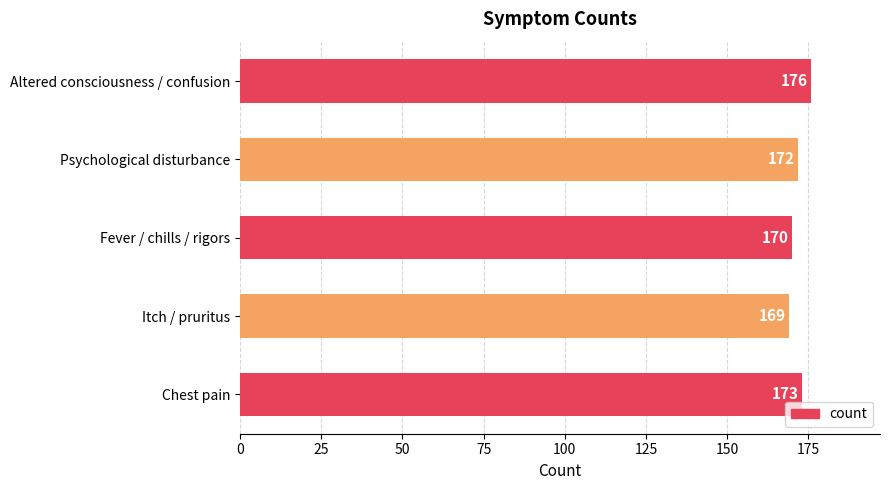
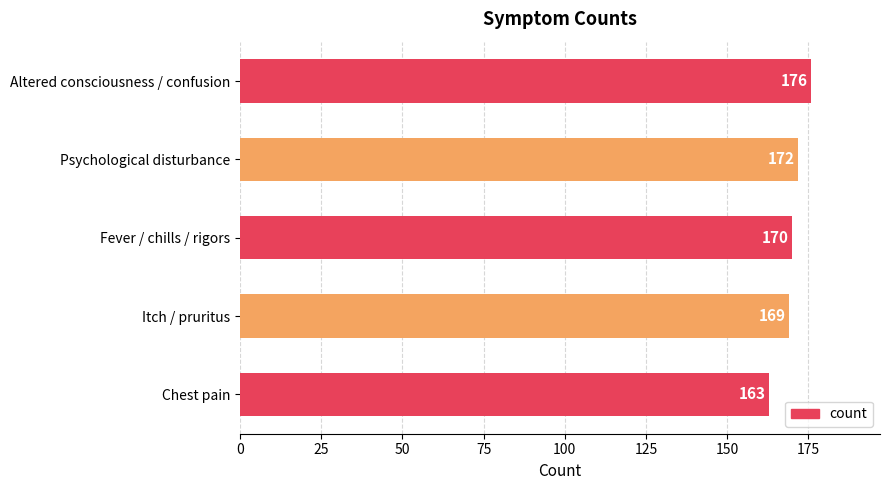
  {
    "Altered consciousness / confusion": 176,
    "Psychological disturbance": 172,
    "Fever / chills / rigors": 170,
    "Itch / pruritus": 169,
-   "Chest pain": 173
+   "Chest pain": 163
  }
